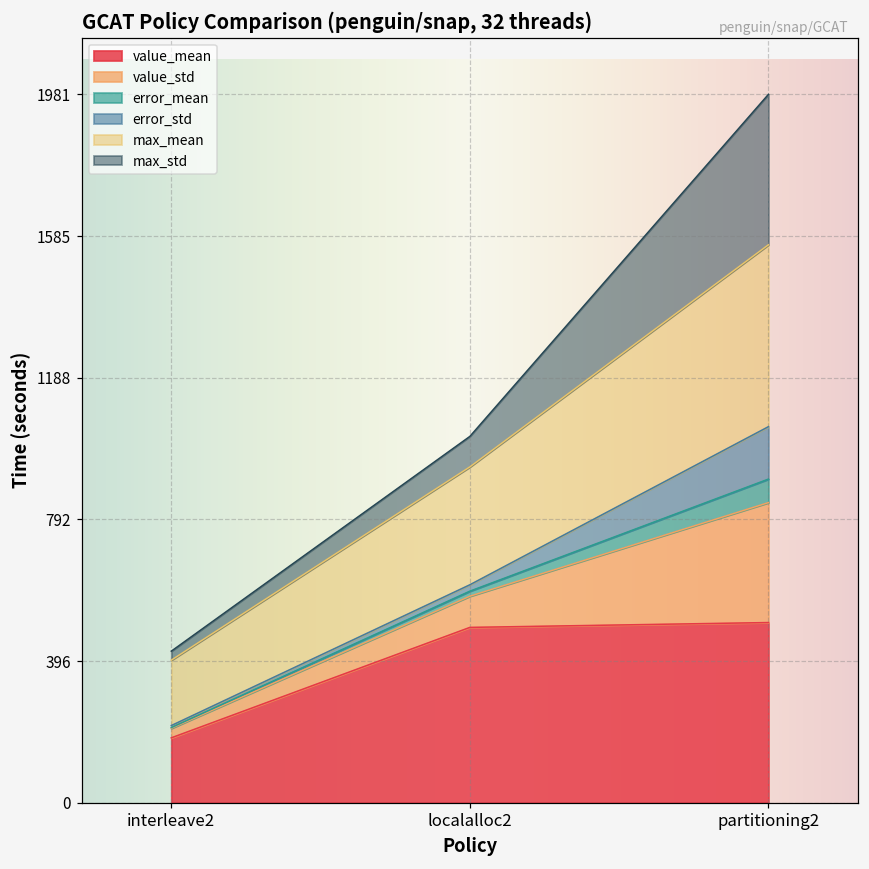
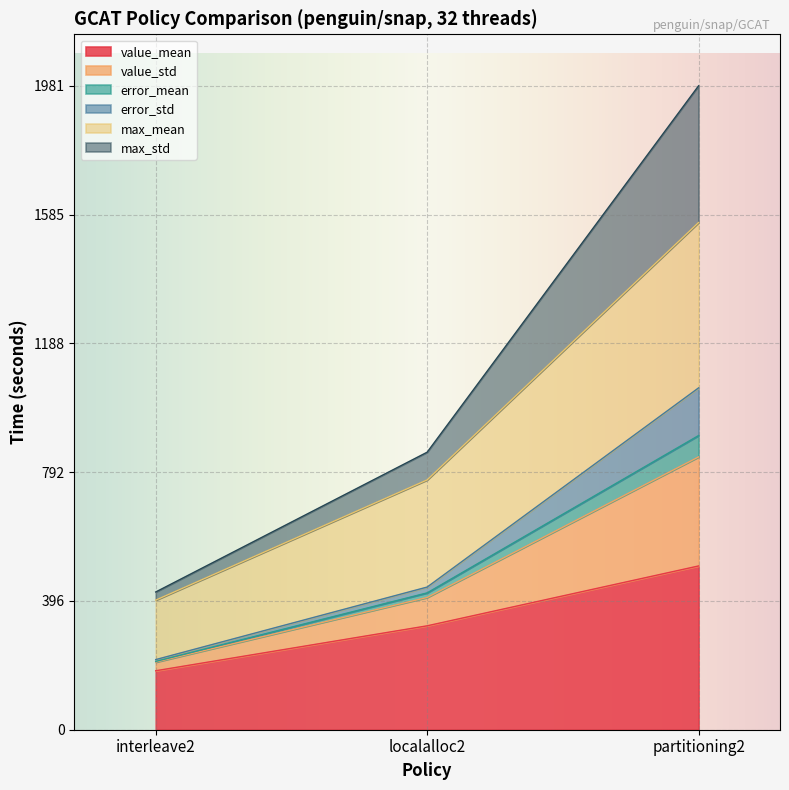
  {
    "value_mean": {
      "interleave2": 180,
-     "localalloc2": 490,
+     "localalloc2": 320,
      "partitioning2": 500
    }
  }
